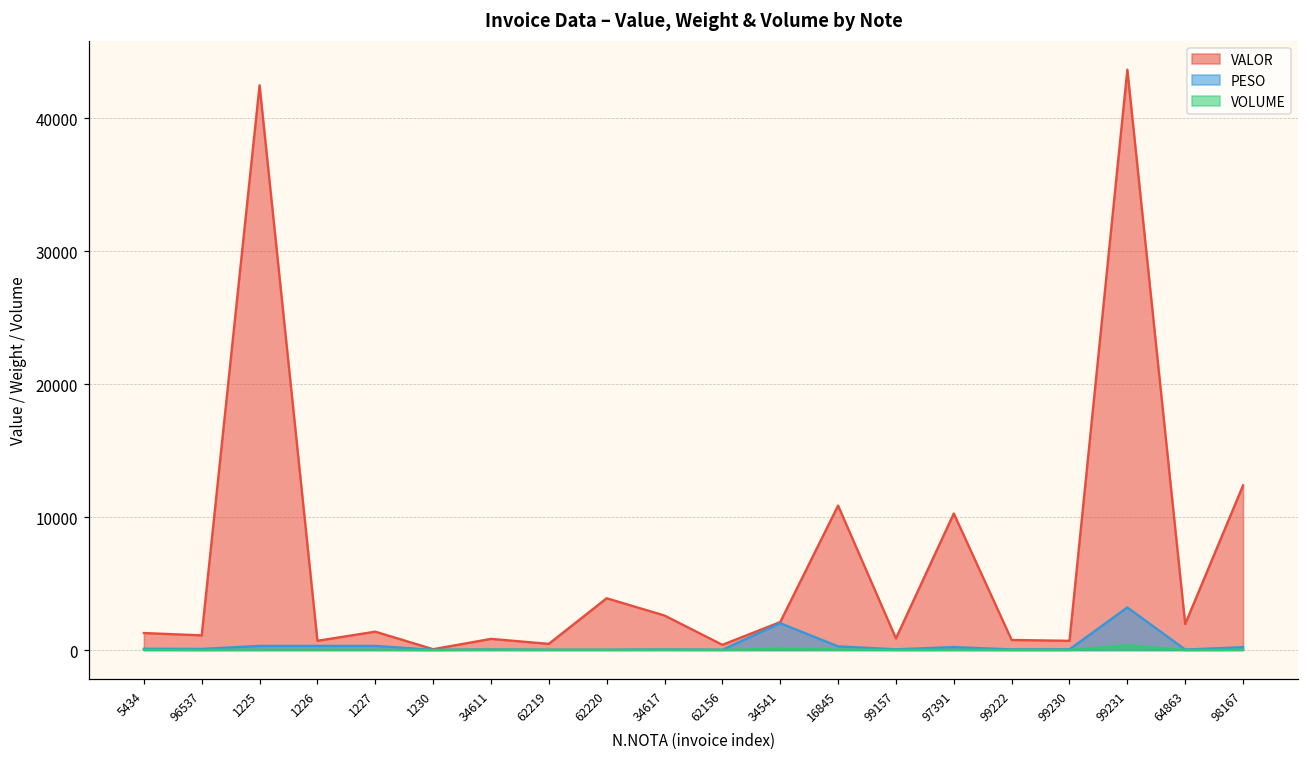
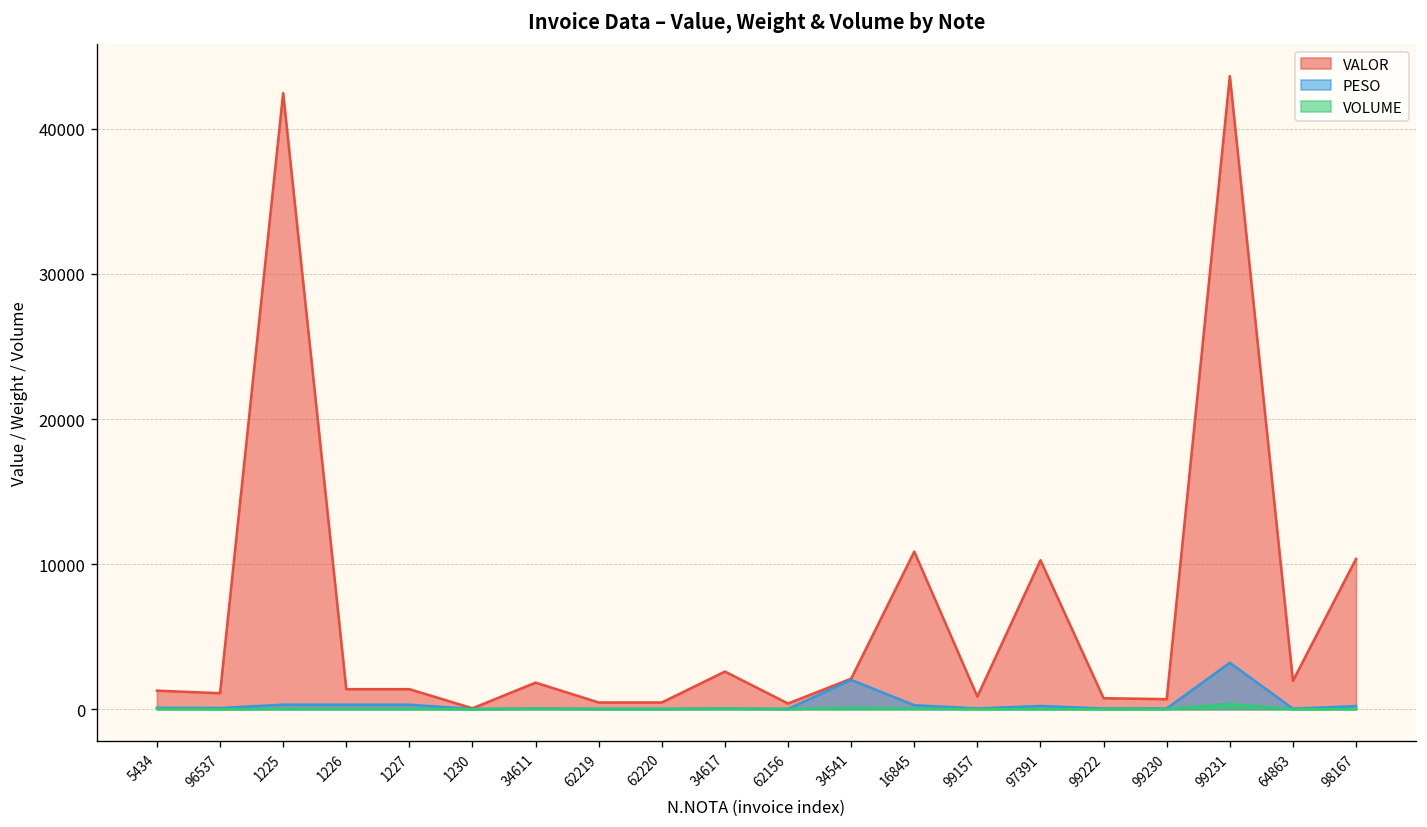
  {
    "VALOR": {
      "5434": 1300,
      "96537": 1100,
      "1225": 42500,
-     "1226": 700,
+     "1226": 1400,
      "1227": 1400,
-     "34611": 800,
+     "34611": 1800,
      "62219": 500,
-     "62220": 3900,
+     "62220": 500,
      "34617": 2600,
      "62156": 400,
      "16845": 10900,
      "99157": 900,
      "97391": 10300,
      "99222": 800,
      "99230": 700,
      "99231": 43600,
      "64863": 2000,
-     "98167": 12400
+     "98167": 10400
    },
    "PESO": {
      "1225": 300,
      "1226": 300,
      "1227": 300,
      "16845": 300,
      "99231": 3200
    },
    "VOLUME": {
      "1225": 0,
      "1226": 0,
      "1227": 0,
      "34541": 100,
      "16845": 0,
      "99231": 400
    }
  }
